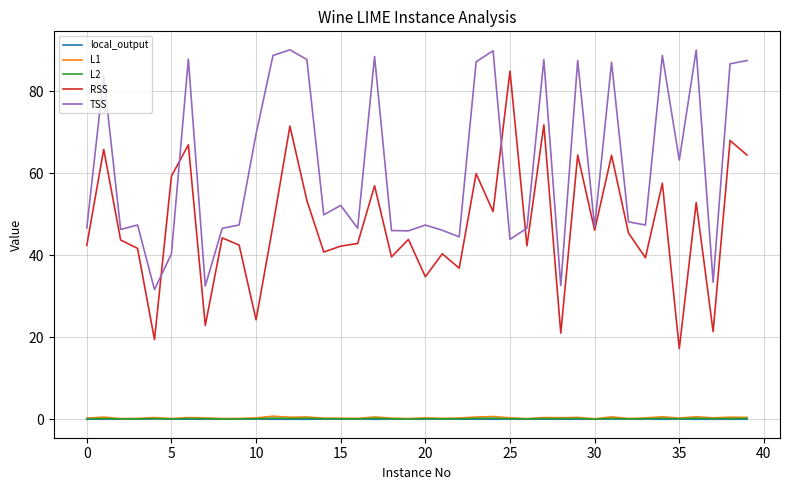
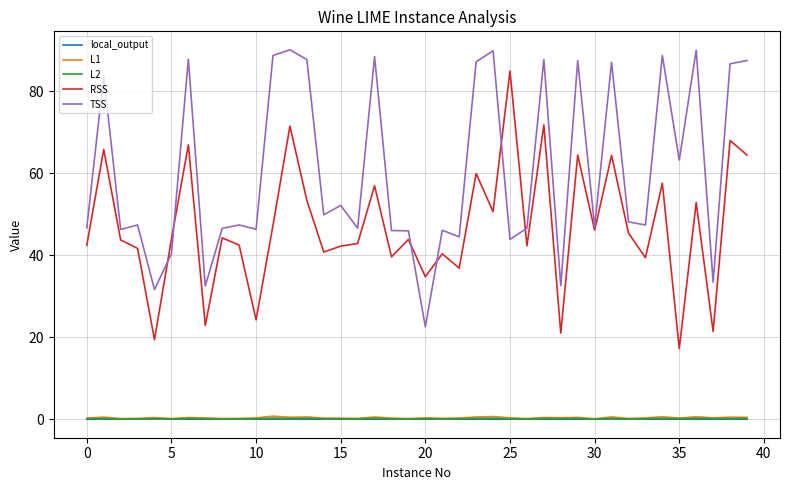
  {
    "RSS": {
      "0": 42,
-     "5": 59,
+     "5": 44,
      "10": 24,
      "15": 42,
      "20": 35,
      "25": 85,
      "30": 46,
      "35": 17
    },
    "TSS": {
      "0": 47,
      "5": 40,
-     "10": 70,
+     "10": 46,
      "15": 52,
-     "20": 47,
+     "20": 23,
      "25": 44,
      "30": 47,
      "35": 63
    }
  }
